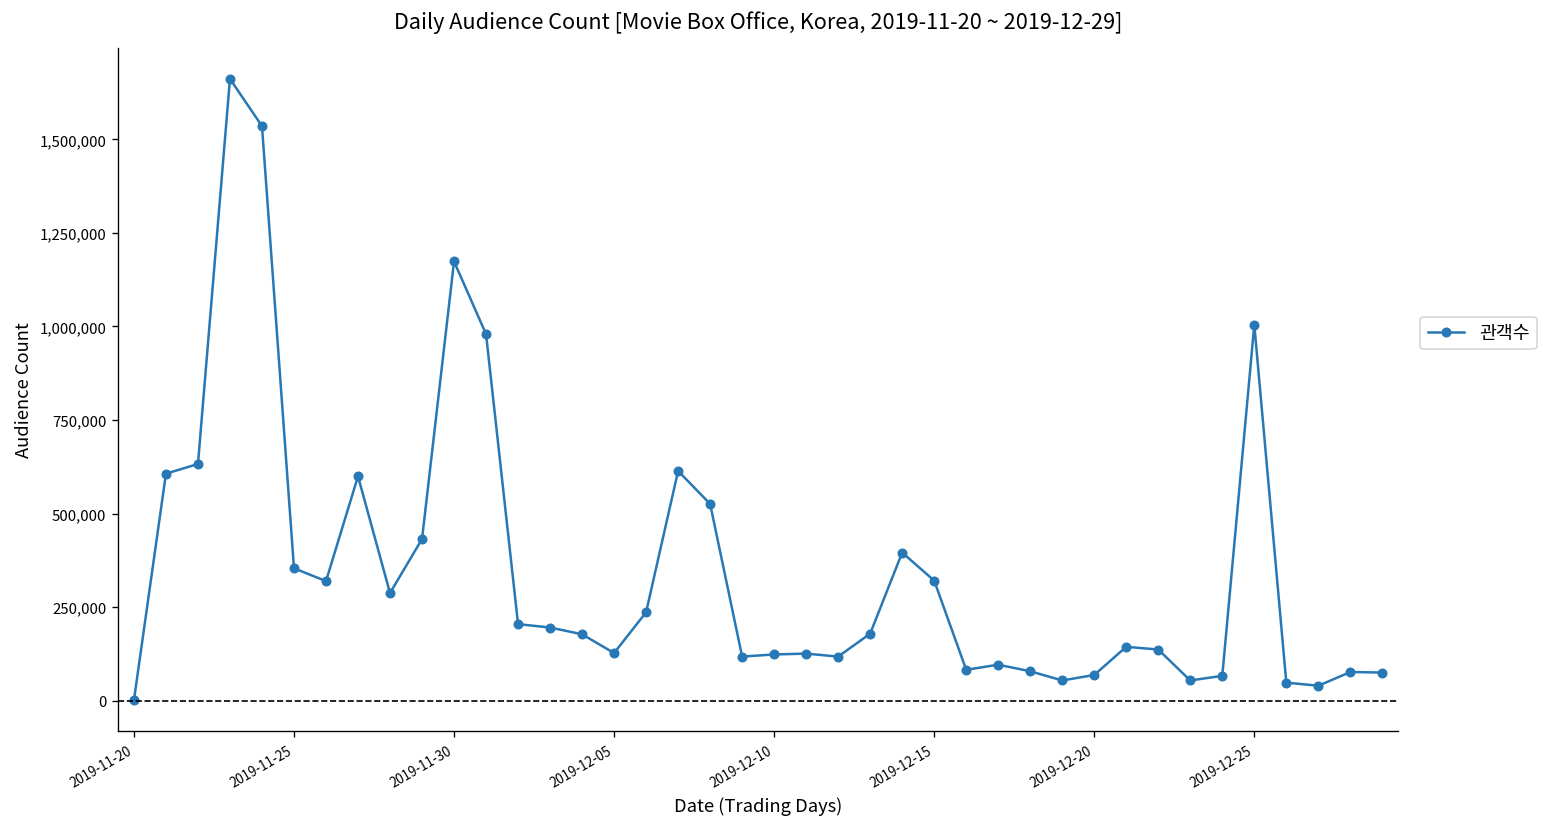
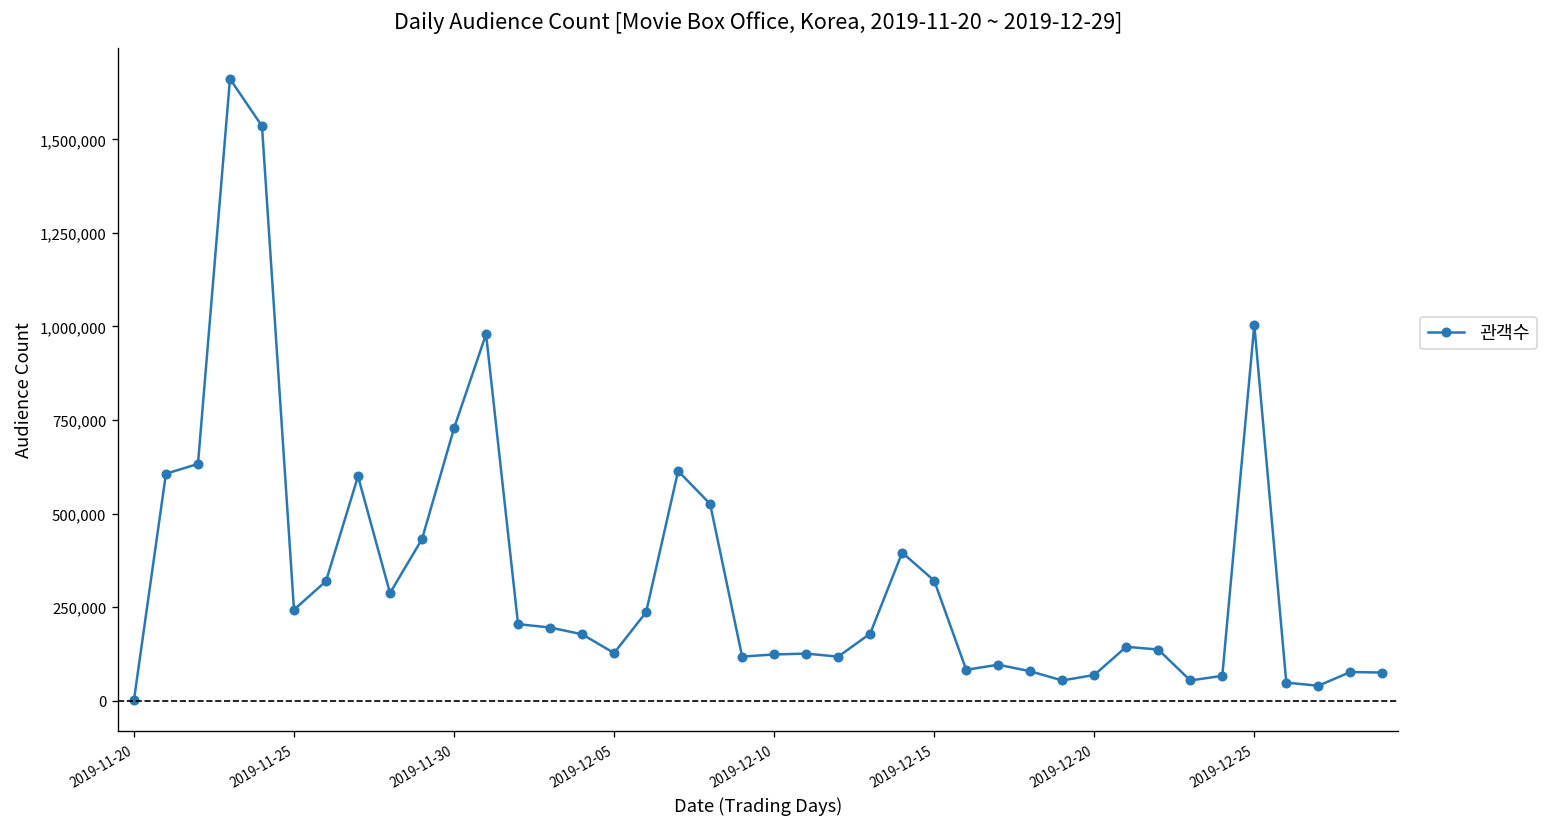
  {
    "2019-11-20": "0",
-   "2019-11-25": "350,000",
-   "2019-11-30": "1,170,000",
+   "2019-11-25": "240,000",
+   "2019-11-30": "730,000",
    "2019-12-05": "130,000",
    "2019-12-10": "120,000",
    "2019-12-15": "320,000",
    "2019-12-20": "70,000",
    "2019-12-25": "1,000,000"
  }
